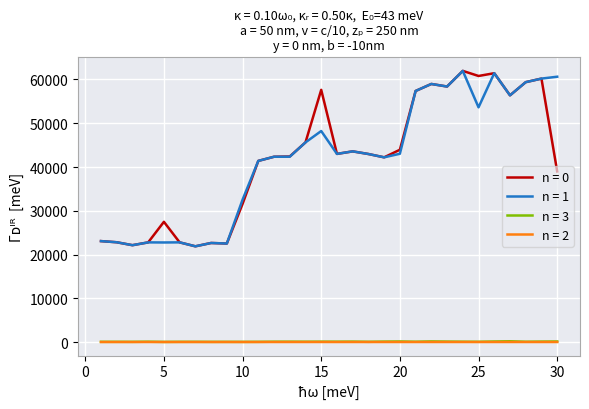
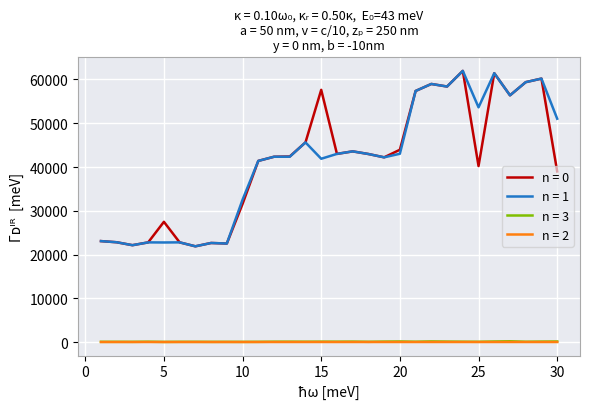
  {
    "n = 0": {
      "5": 27000,
      "10": 32000,
      "15": 58000,
      "20": 44000,
-     "25": 61000
+     "25": 40000
    },
    "n = 1": {
      "5": 23000,
      "10": 33000,
-     "15": 48000,
+     "15": 42000,
      "20": 43000,
      "25": 54000,
-     "30": 61000
+     "30": 51000
    }
  }
